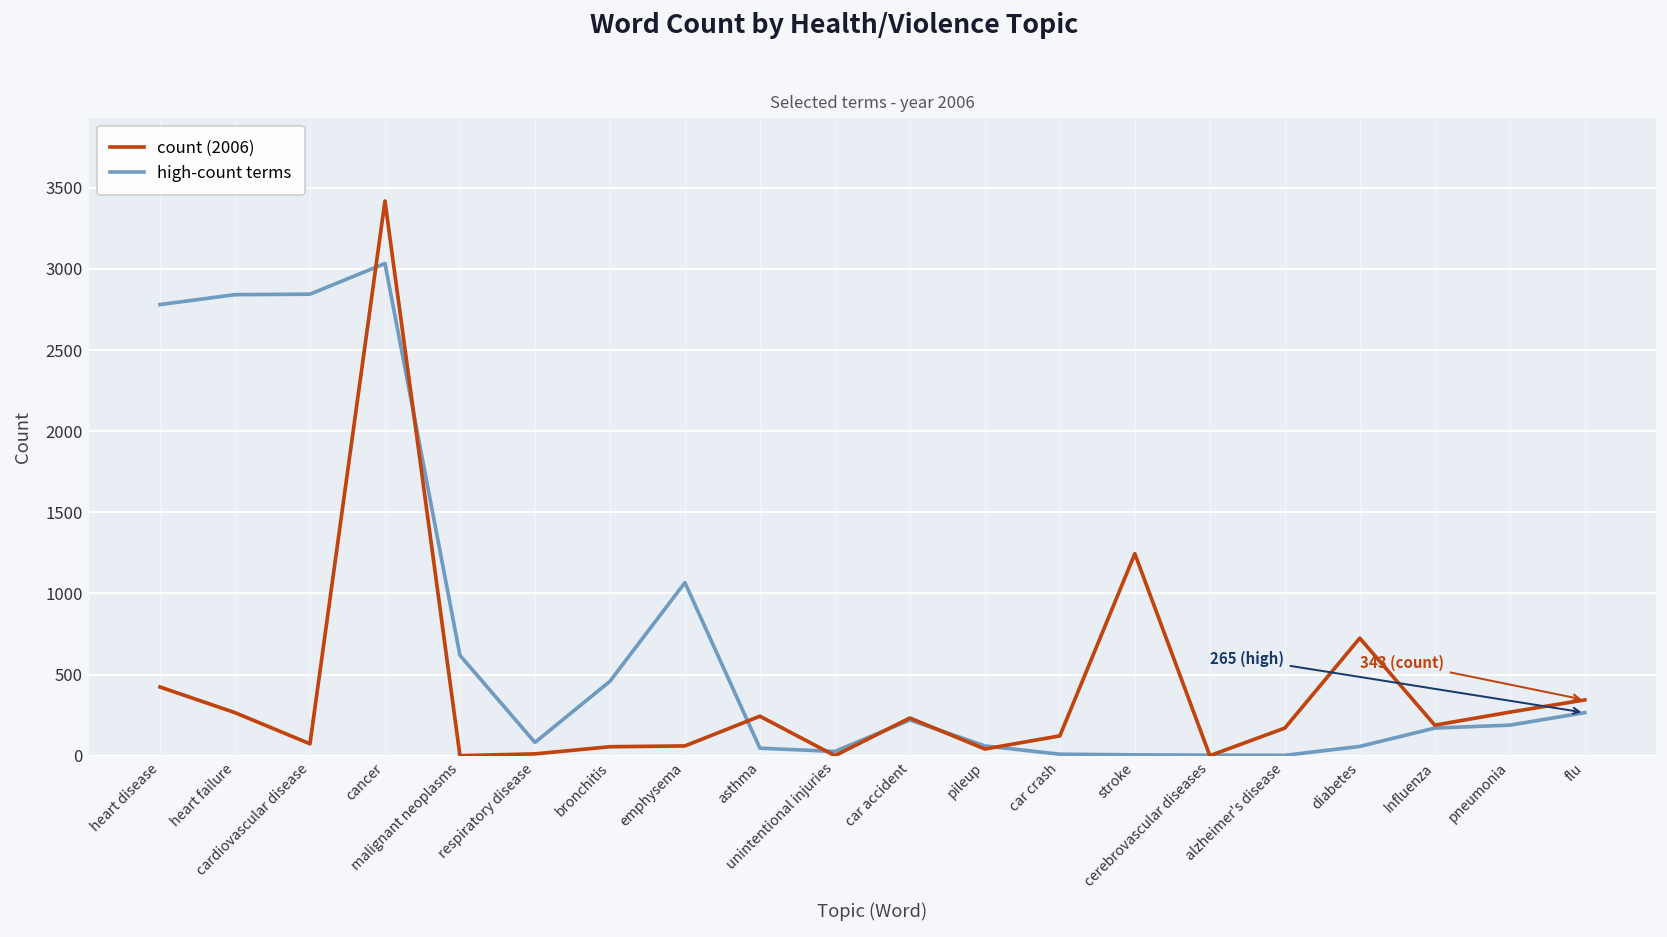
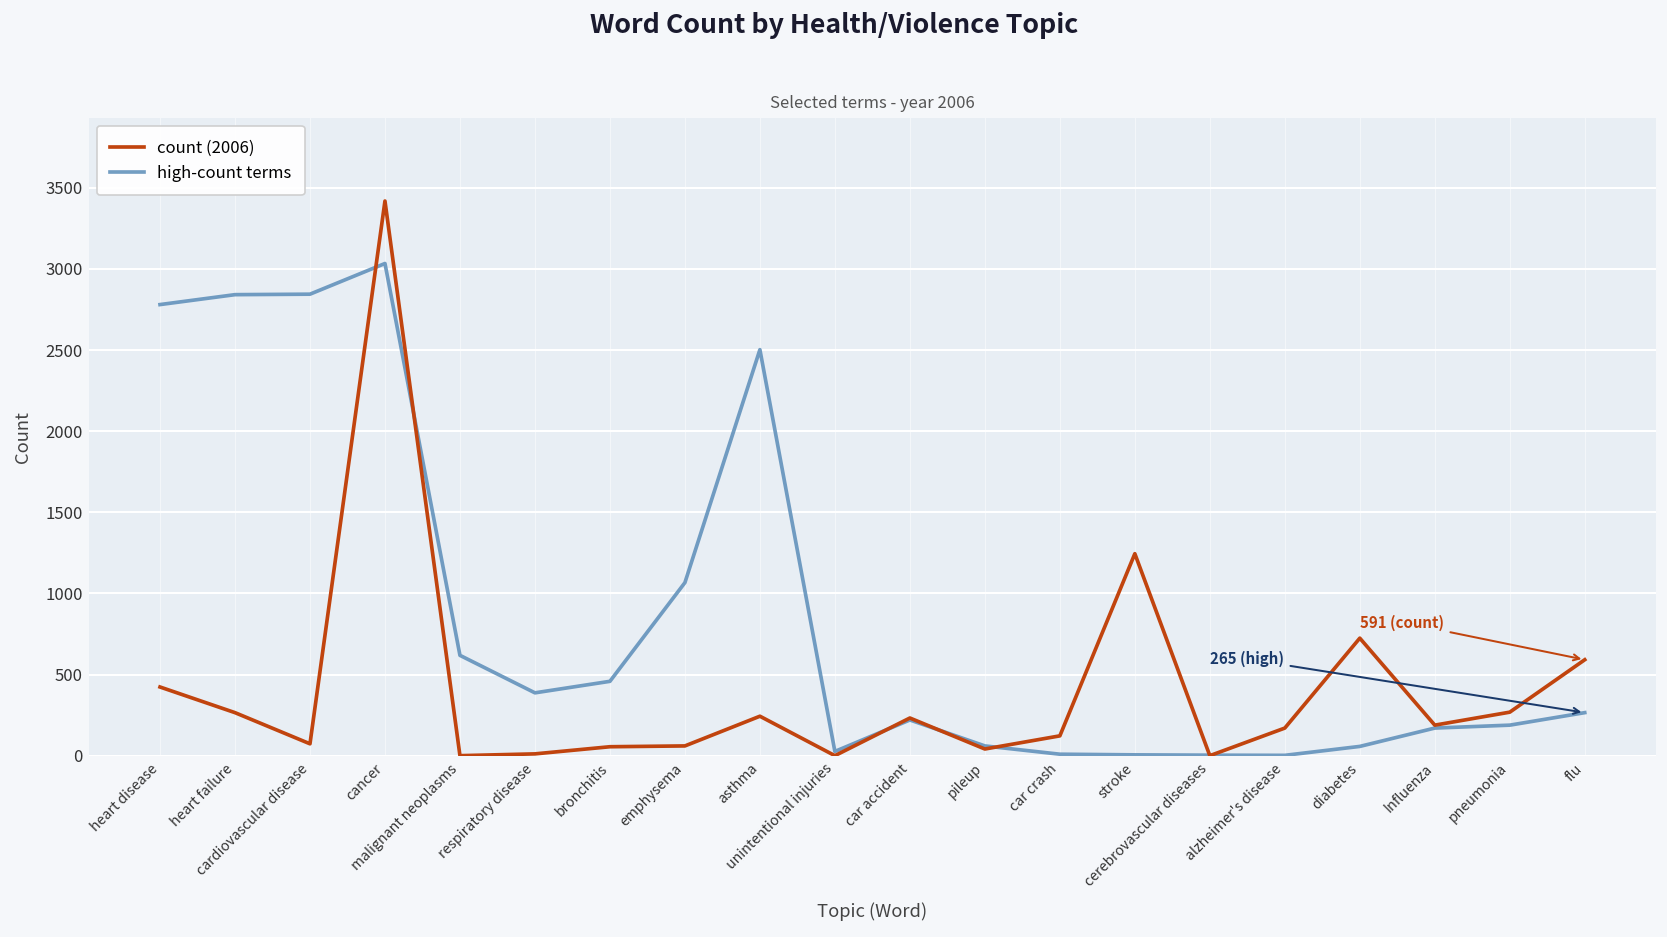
  {
    "count (2006)": {
-     "flu": 343
+     "flu": 591
    },
    "high-count terms": {
      "heart disease": 2780,
      "heart failure": 2840,
      "cardiovascular disease": 2840,
      "cancer": 3030,
      "malignant neoplasms": 620,
-     "respiratory disease": 80,
+     "respiratory disease": 390,
      "bronchitis": 460,
      "emphysema": 1070,
-     "asthma": 50,
+     "asthma": 2500,
      "unintentional injuries": 30,
      "car crash": 10,
      "stroke": 10,
      "alzheimer's disease": 0,
      "diabetes": 60,
      "pneumonia": 190,
      "flu": 270
    }
  }
